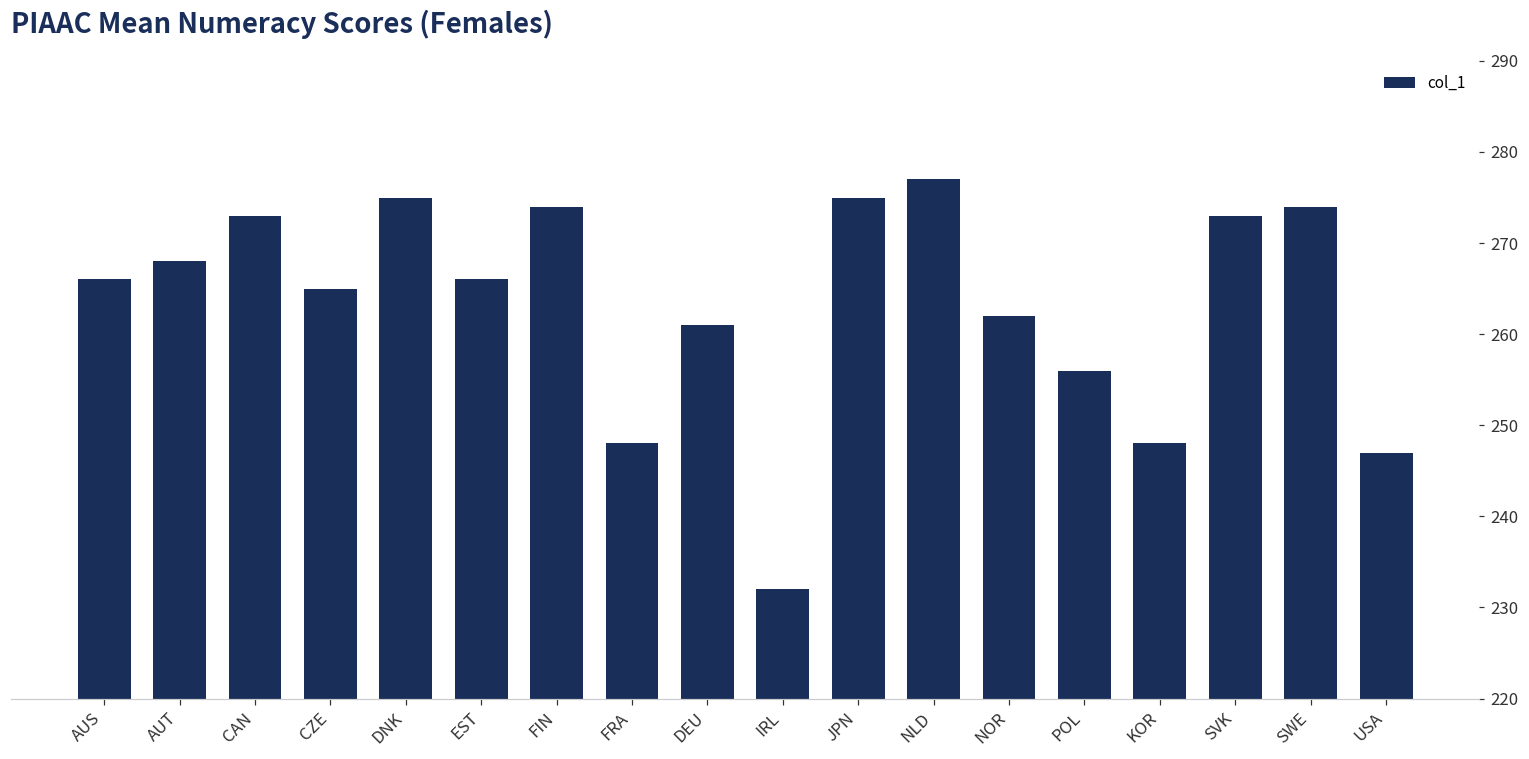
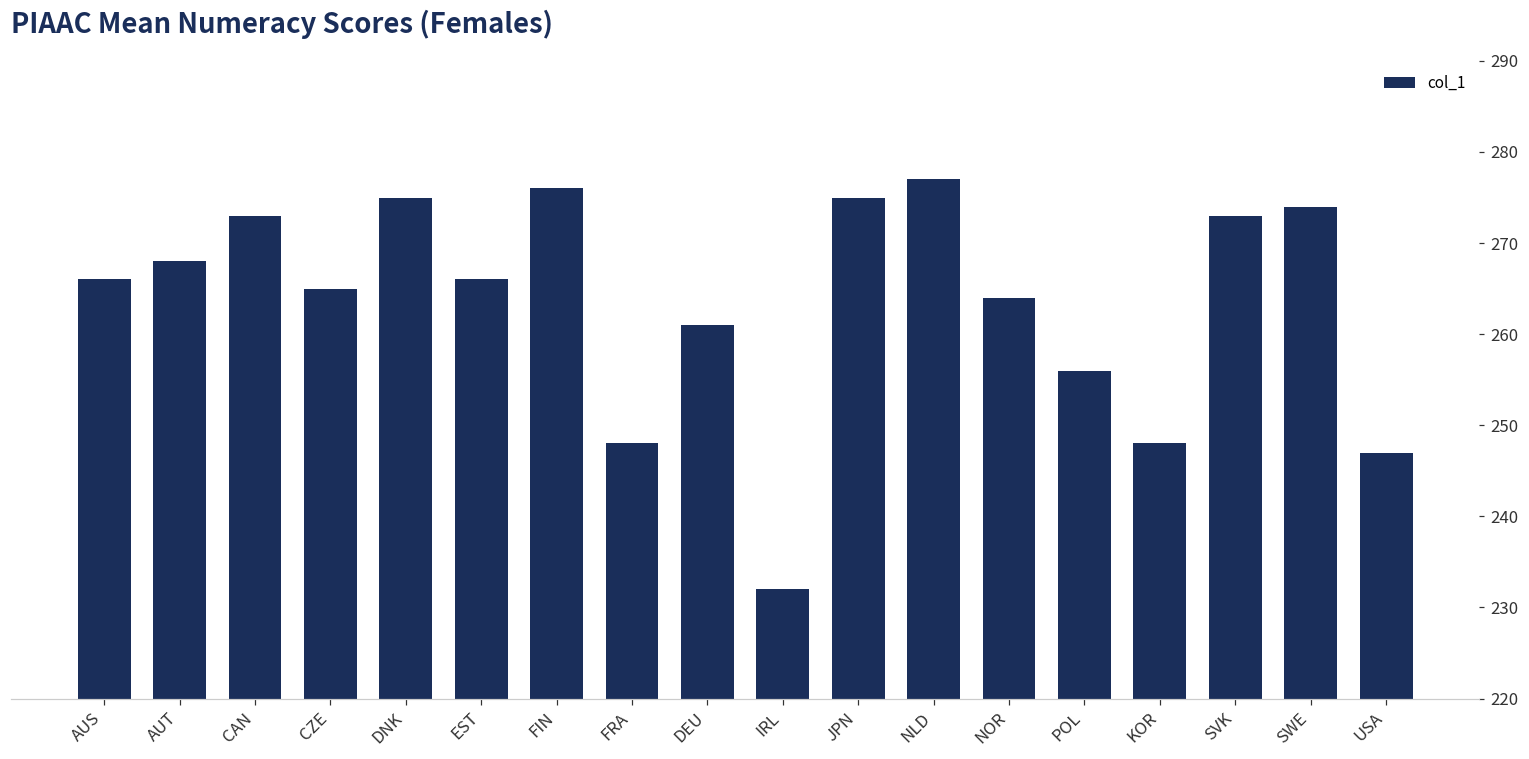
  {
    "AUS": 266,
    "AUT": 268,
    "CAN": 273,
    "CZE": 265,
    "DNK": 275,
    "EST": 266,
-   "FIN": 274,
+   "FIN": 276,
    "FRA": 248,
    "DEU": 261,
    "IRL": 232,
    "JPN": 275,
    "NLD": 277,
-   "NOR": 262,
+   "NOR": 264,
    "POL": 256,
    "KOR": 248,
    "SVK": 273,
    "SWE": 274,
    "USA": 247
  }
